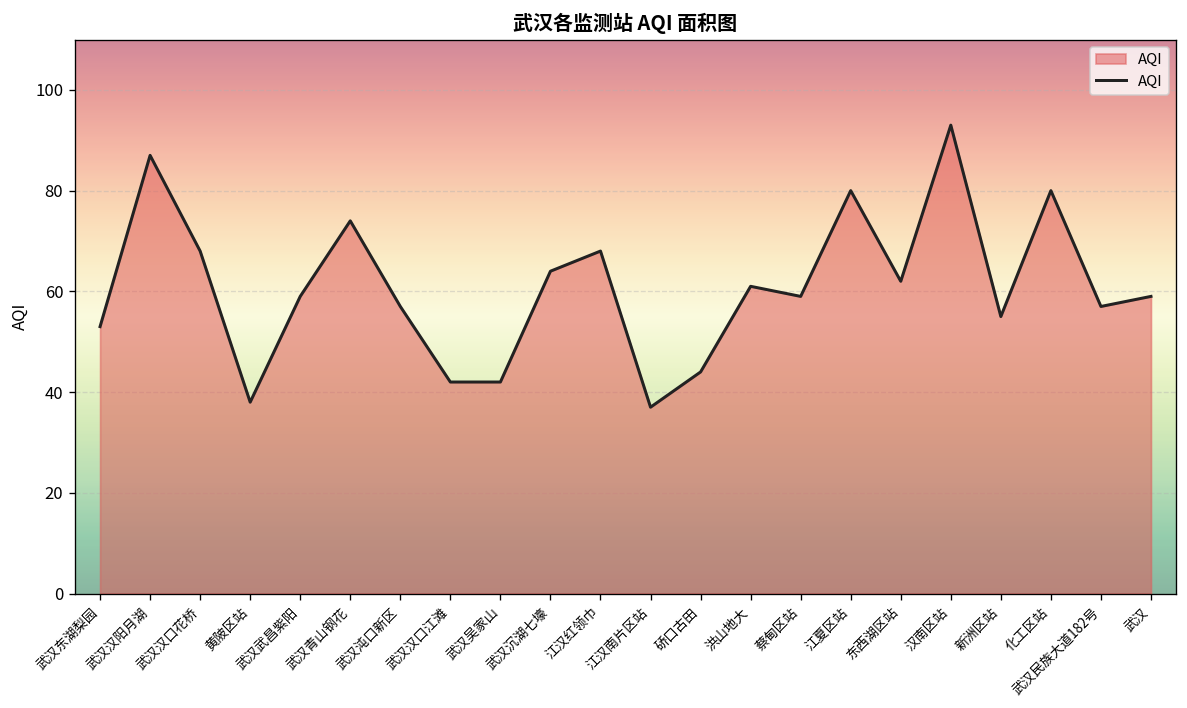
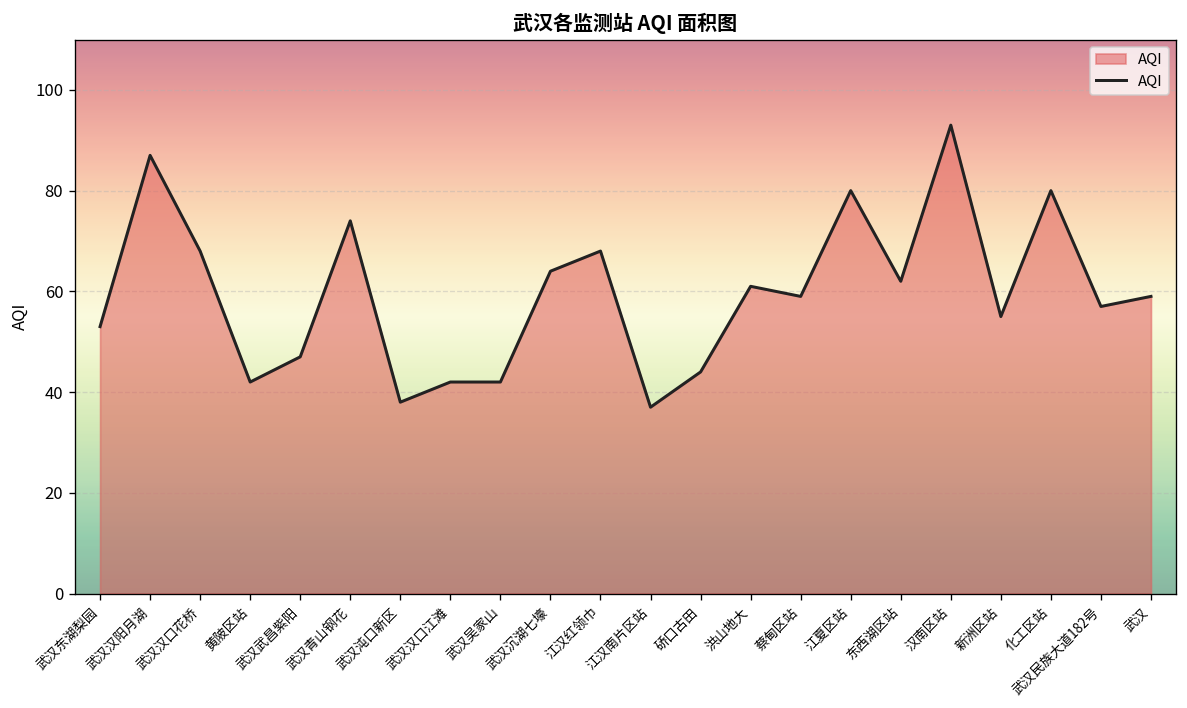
  {
    "武汉东湖梨园": 53,
    "武汉汉阳月湖": 87,
    "武汉汉口花桥": 68,
-   "黄陂区站": 38,
-   "武汉武昌紫阳": 59,
+   "黄陂区站": 42,
+   "武汉武昌紫阳": 47,
    "武汉青山钢花": 74,
-   "武汉沌口新区": 57,
+   "武汉沌口新区": 38,
    "武汉汉口江滩": 42,
    "武汉吴家山": 42,
    "武汉沉湖七壕": 64,
    "江汉红领巾": 68,
    "江汉南片区站": 37,
    "硚口古田": 44,
    "洪山地大": 61,
    "蔡甸区站": 59,
    "江夏区站": 80,
    "东西湖区站": 62,
    "汉南区站": 93,
    "新洲区站": 55,
    "化工区站": 80,
    "武汉民族大道182号": 57,
    "武汉": 59
  }
